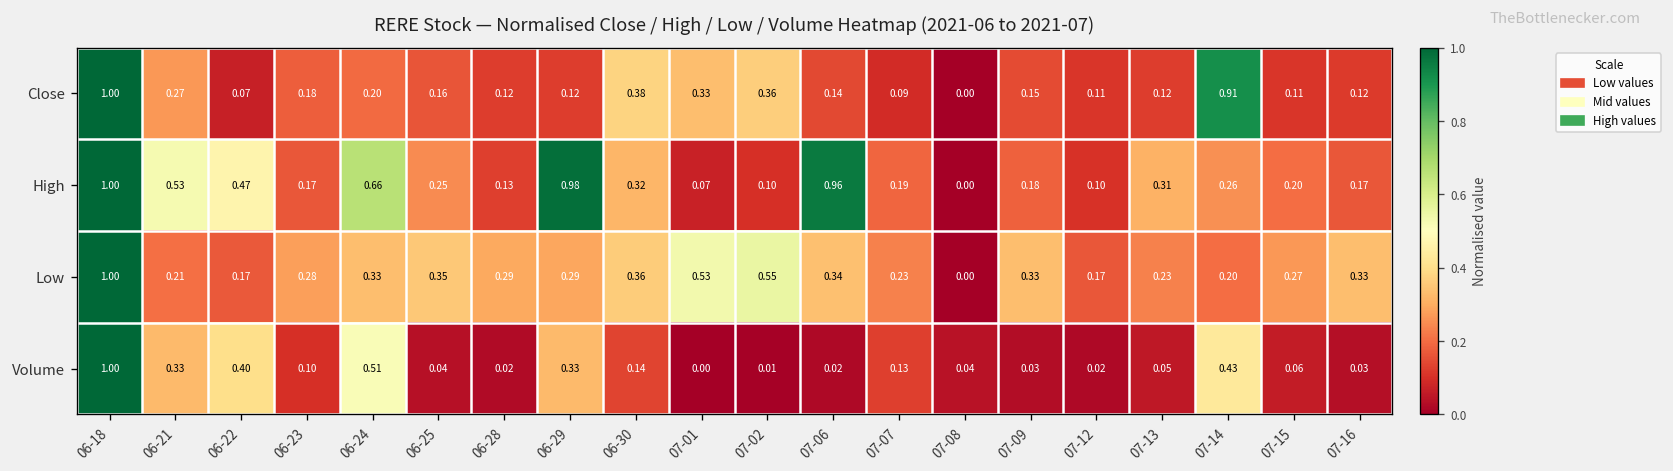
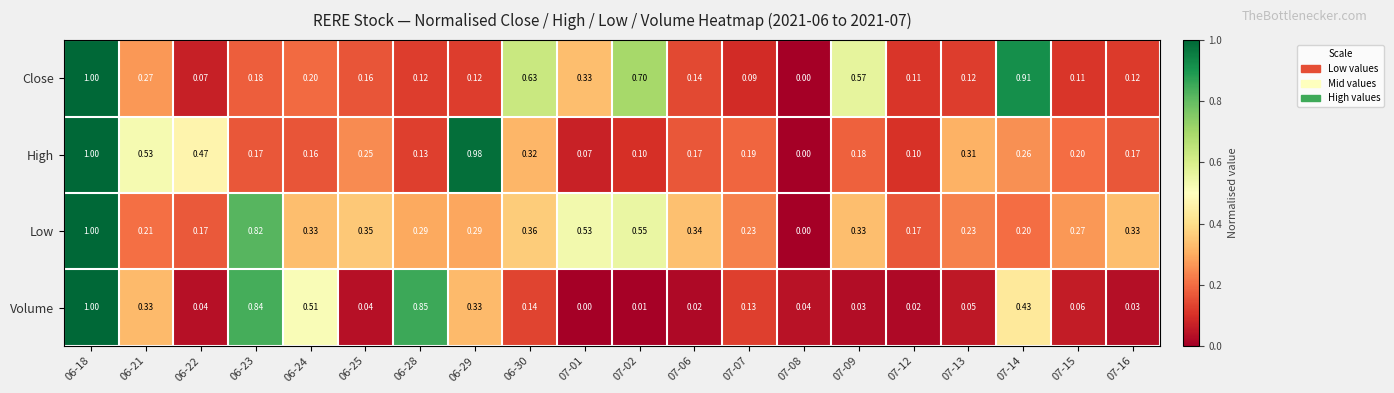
  {
    "Close": {
      "06-18": 1.00,
      "06-21": 0.27,
      "06-22": 0.07,
      "06-23": 0.18,
      "06-24": 0.20,
      "06-25": 0.16,
      "06-28": 0.12,
      "06-29": 0.12,
-     "06-30": 0.38,
+     "06-30": 0.63,
      "07-01": 0.33,
-     "07-02": 0.36,
+     "07-02": 0.70,
      "07-06": 0.14,
      "07-07": 0.09,
      "07-08": 0.00,
-     "07-09": 0.15,
+     "07-09": 0.57,
      "07-12": 0.11,
      "07-13": 0.12,
      "07-14": 0.91,
      "07-15": 0.11,
      "07-16": 0.12
    },
    "High": {
      "06-18": 1.00,
      "06-21": 0.53,
      "06-22": 0.47,
      "06-23": 0.17,
-     "06-24": 0.66,
+     "06-24": 0.16,
      "06-25": 0.25,
      "06-28": 0.13,
      "06-29": 0.98,
      "06-30": 0.32,
      "07-01": 0.07,
      "07-02": 0.10,
-     "07-06": 0.96,
+     "07-06": 0.17,
      "07-07": 0.19,
      "07-08": 0.00,
      "07-09": 0.18,
      "07-12": 0.10,
      "07-13": 0.31,
      "07-14": 0.26,
      "07-15": 0.20,
      "07-16": 0.17
    },
    "Low": {
      "06-18": 1.00,
      "06-21": 0.21,
      "06-22": 0.17,
-     "06-23": 0.28,
+     "06-23": 0.82,
      "06-24": 0.33,
      "06-25": 0.35,
      "06-28": 0.29,
      "06-29": 0.29,
      "06-30": 0.36,
      "07-01": 0.53,
      "07-02": 0.55,
      "07-06": 0.34,
      "07-07": 0.23,
      "07-08": 0.00,
      "07-09": 0.33,
      "07-12": 0.17,
      "07-13": 0.23,
      "07-14": 0.20,
      "07-15": 0.27,
      "07-16": 0.33
    },
    "Volume": {
      "06-18": 1.00,
      "06-21": 0.33,
-     "06-22": 0.40,
-     "06-23": 0.10,
+     "06-22": 0.04,
+     "06-23": 0.84,
      "06-24": 0.51,
      "06-25": 0.04,
-     "06-28": 0.02,
+     "06-28": 0.85,
      "06-29": 0.33,
      "06-30": 0.14,
      "07-01": 0.00,
      "07-02": 0.01,
      "07-06": 0.02,
      "07-07": 0.13,
      "07-08": 0.04,
      "07-09": 0.03,
      "07-12": 0.02,
      "07-13": 0.05,
      "07-14": 0.43,
      "07-15": 0.06,
      "07-16": 0.03
    }
  }
